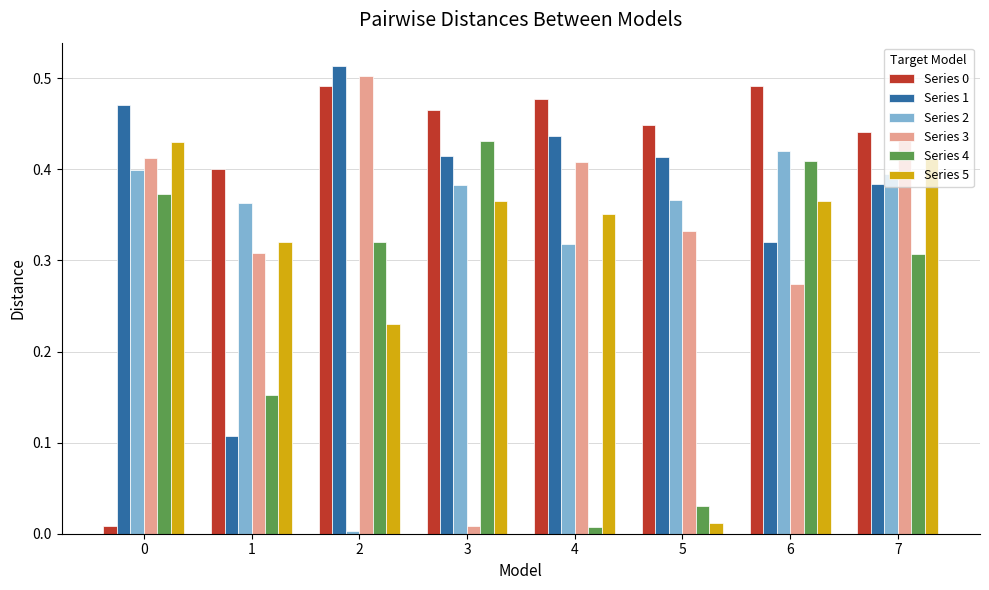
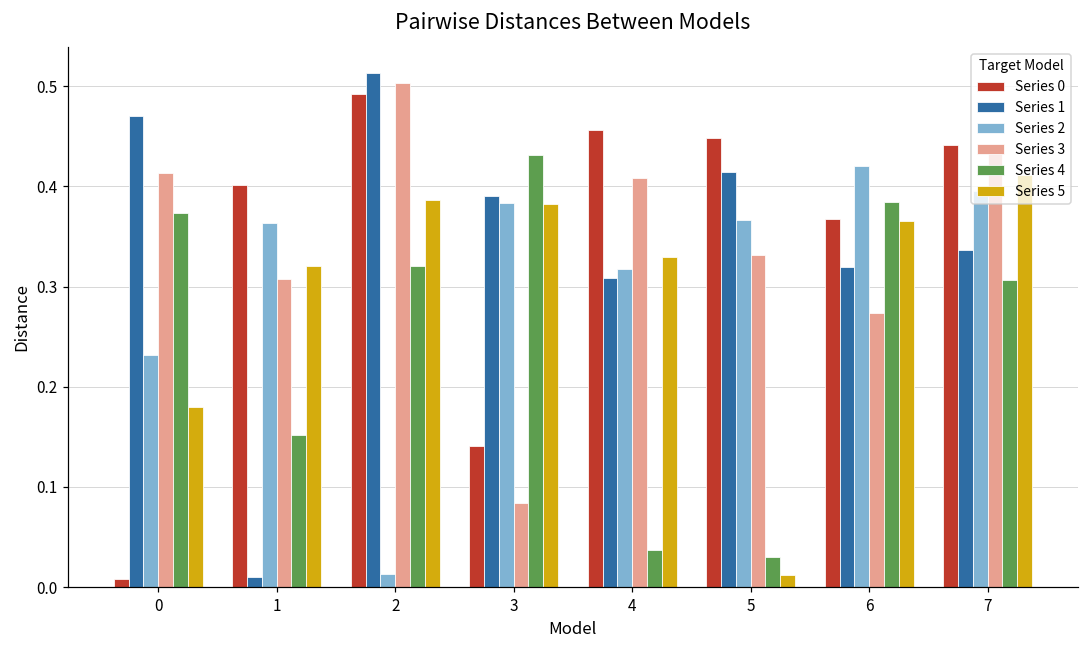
  {
    "Series 0": {
      "0": 0.01,
      "1": 0.40,
      "2": 0.49,
-     "3": 0.47,
-     "4": 0.48,
+     "3": 0.14,
+     "4": 0.46,
      "5": 0.45,
-     "6": 0.49,
+     "6": 0.37,
      "7": 0.44
    },
    "Series 1": {
      "0": 0.47,
-     "1": 0.11,
+     "1": 0.01,
      "2": 0.51,
-     "3": 0.42,
-     "4": 0.44,
+     "3": 0.39,
+     "4": 0.31,
      "5": 0.41,
      "6": 0.32,
-     "7": 0.38
+     "7": 0.34
    },
    "Series 2": {
-     "0": 0.40,
+     "0": 0.23,
      "1": 0.36,
-     "2": 0.00,
+     "2": 0.01,
      "3": 0.38,
      "4": 0.32,
      "5": 0.37,
      "6": 0.42
    },
    "Series 3": {
      "0": 0.41,
      "1": 0.31,
      "2": 0.50,
-     "3": 0.01,
+     "3": 0.08,
      "4": 0.41,
      "5": 0.33,
      "6": 0.27
    },
    "Series 4": {
      "0": 0.37,
      "1": 0.15,
      "2": 0.32,
      "3": 0.43,
-     "4": 0.01,
+     "4": 0.04,
      "5": 0.03,
-     "6": 0.41,
+     "6": 0.38,
      "7": 0.31
    },
    "Series 5": {
-     "0": 0.43,
+     "0": 0.18,
      "1": 0.32,
-     "2": 0.23,
-     "3": 0.37,
-     "4": 0.35,
+     "2": 0.39,
+     "3": 0.38,
+     "4": 0.33,
      "5": 0.01,
      "6": 0.37
    }
  }
